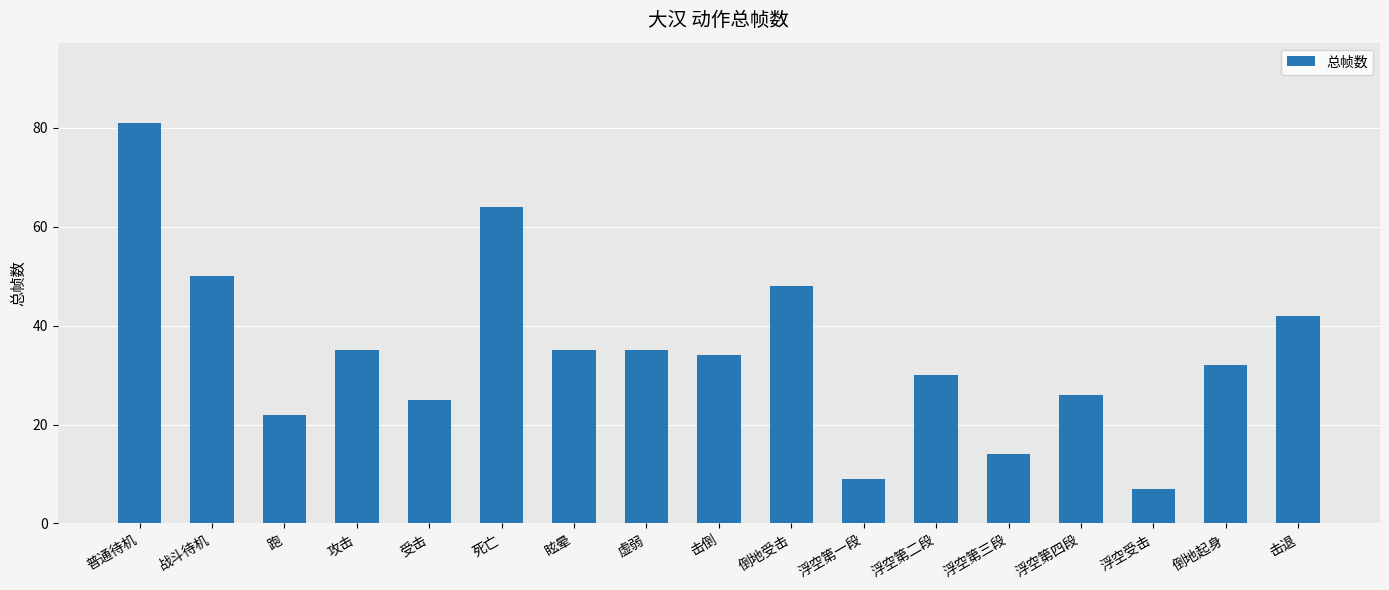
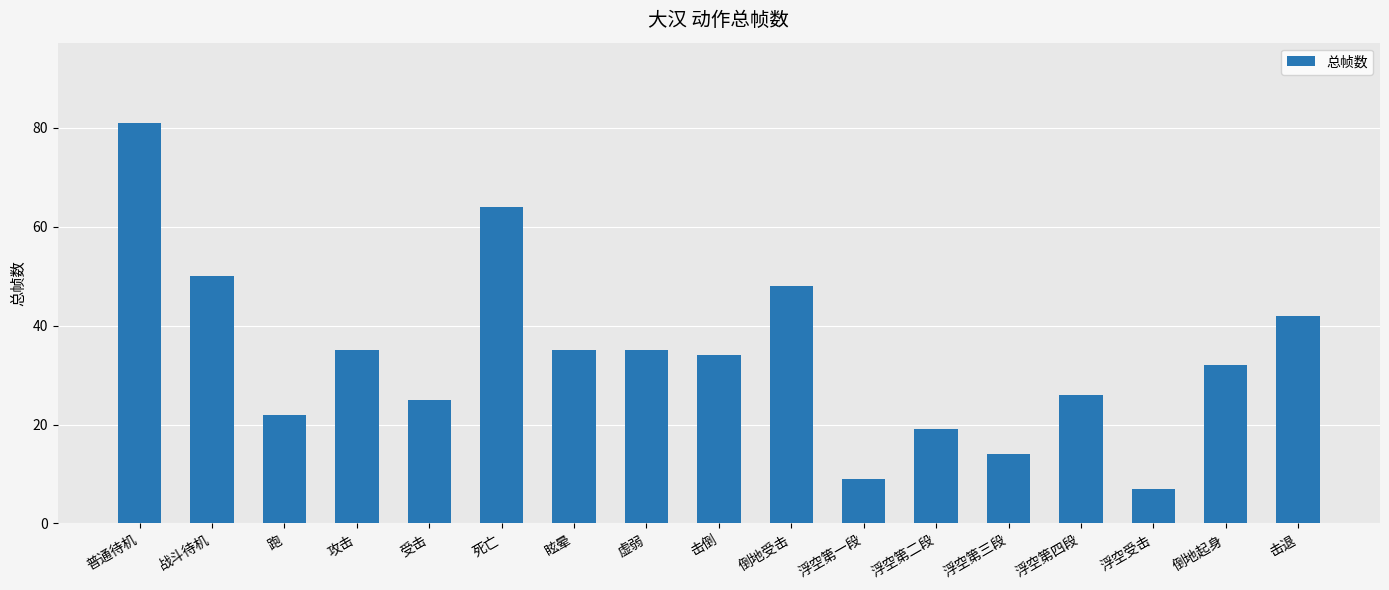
  {
    "普通待机": 81,
    "战斗待机": 50,
    "跑": 22,
    "攻击": 35,
    "受击": 25,
    "死亡": 64,
    "眩晕": 35,
    "虚弱": 35,
    "击倒": 34,
    "倒地受击": 48,
    "浮空第一段": 9,
-   "浮空第二段": 30,
+   "浮空第二段": 19,
    "浮空第三段": 14,
    "浮空第四段": 26,
    "浮空受击": 7,
    "倒地起身": 32,
    "击退": 42
  }
